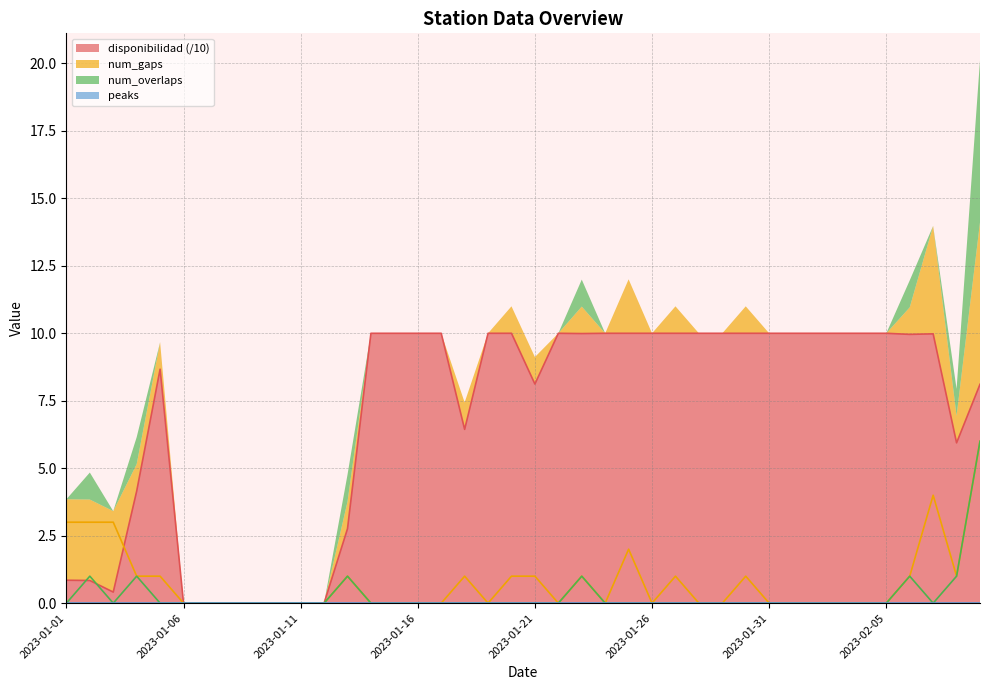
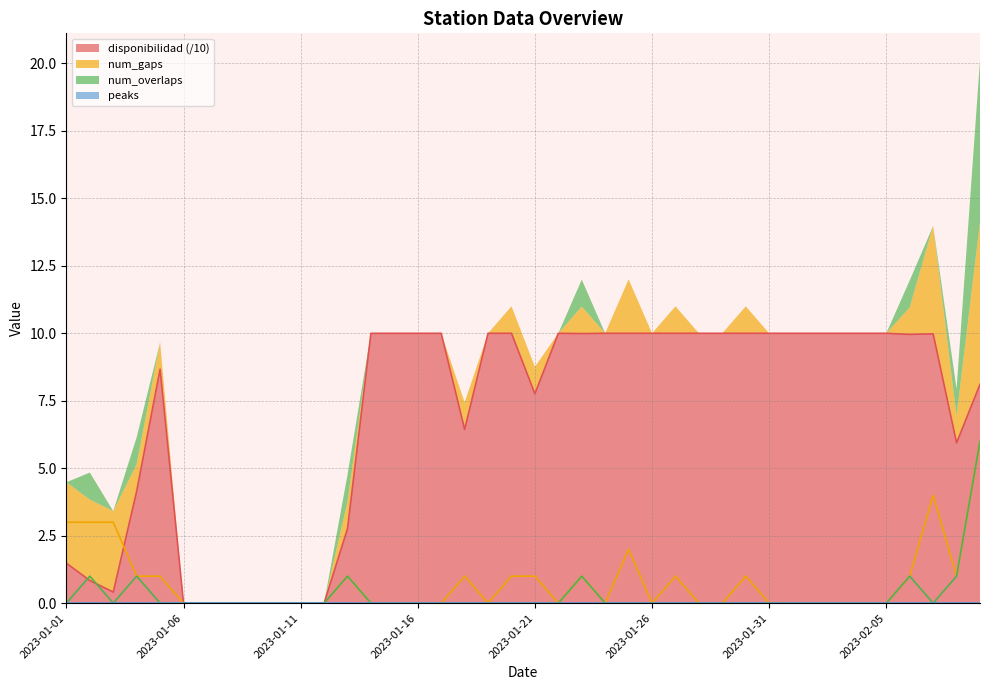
  {
    "disponibilidad (/10)": {
-     "2023-01-01": 0.9,
-     "2023-01-21": 8.1
+     "2023-01-01": 1.5,
+     "2023-01-21": 7.8
    }
  }
